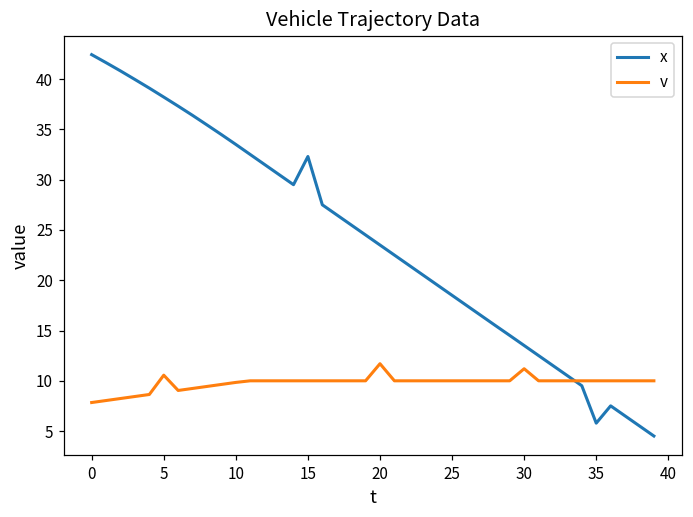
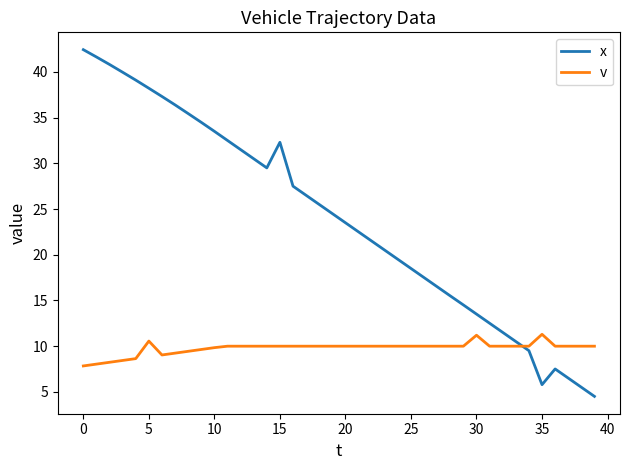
  {
    "x": {
      "0": 42,
      "5": 38,
      "10": 34,
      "15": 32,
      "20": 24,
      "25": 19,
      "30": 14,
      "35": 6
    },
    "v": {
      "0": 8,
      "5": 11,
      "10": 10,
      "15": 10,
-     "20": 12,
+     "20": 10,
      "25": 10,
      "30": 11,
-     "35": 10
+     "35": 11
    }
  }
